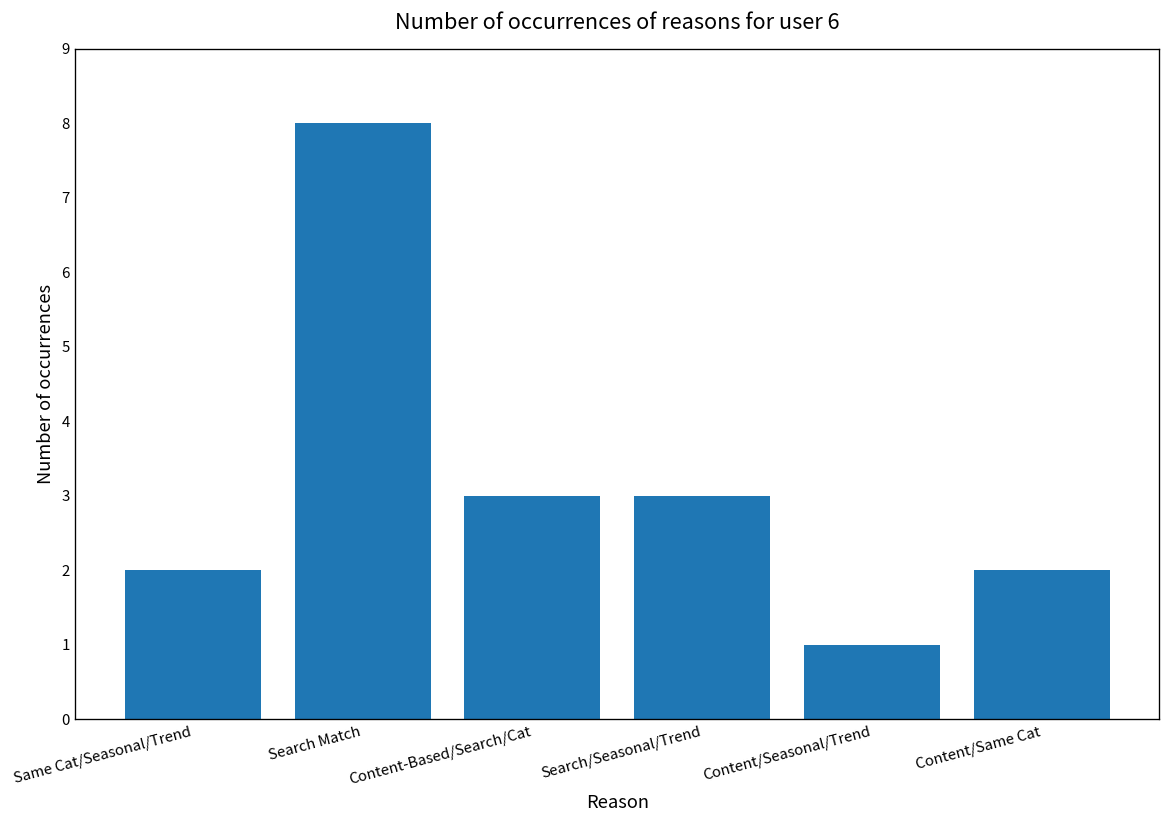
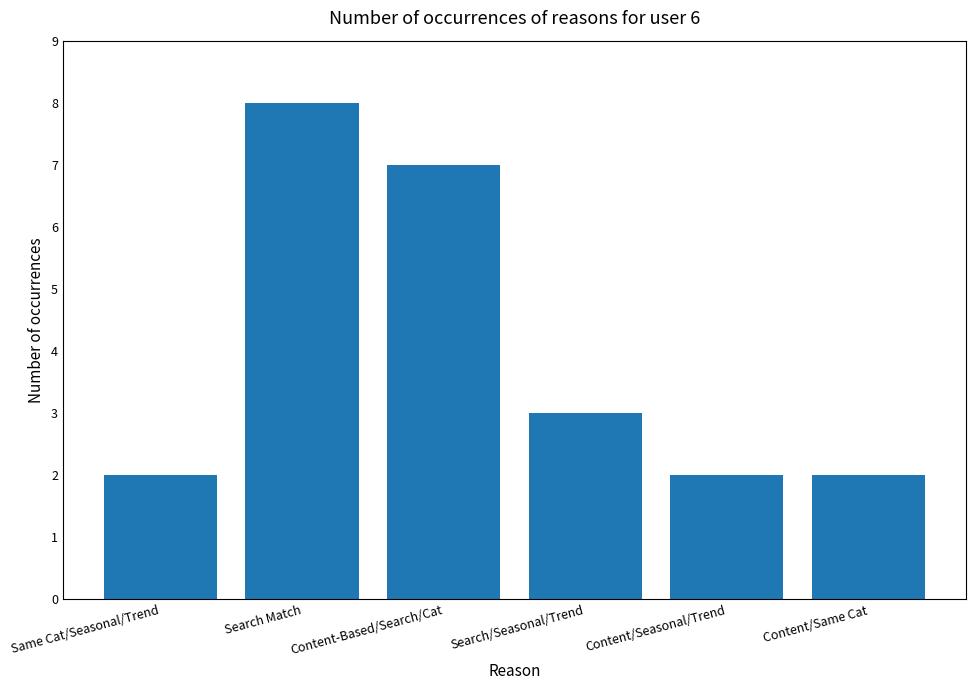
  {
    "Same Cat/Seasonal/Trend": 2,
    "Search Match": 8,
-   "Content-Based/Search/Cat": 3,
+   "Content-Based/Search/Cat": 7,
    "Search/Seasonal/Trend": 3,
-   "Content/Seasonal/Trend": 1,
+   "Content/Seasonal/Trend": 2,
    "Content/Same Cat": 2
  }
